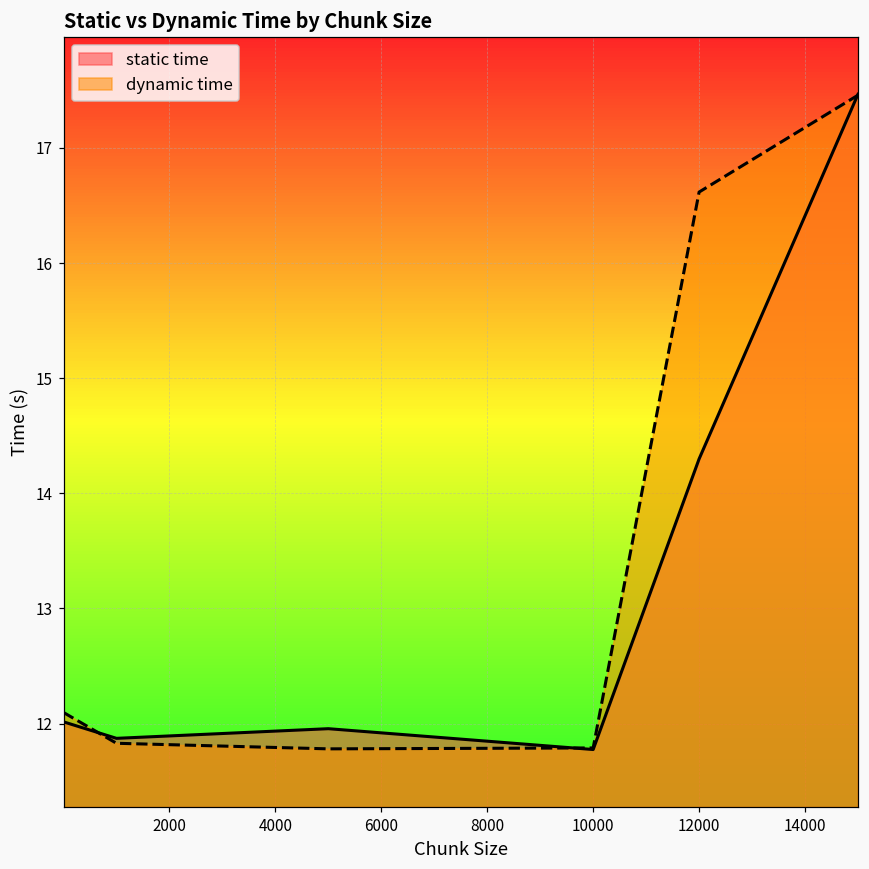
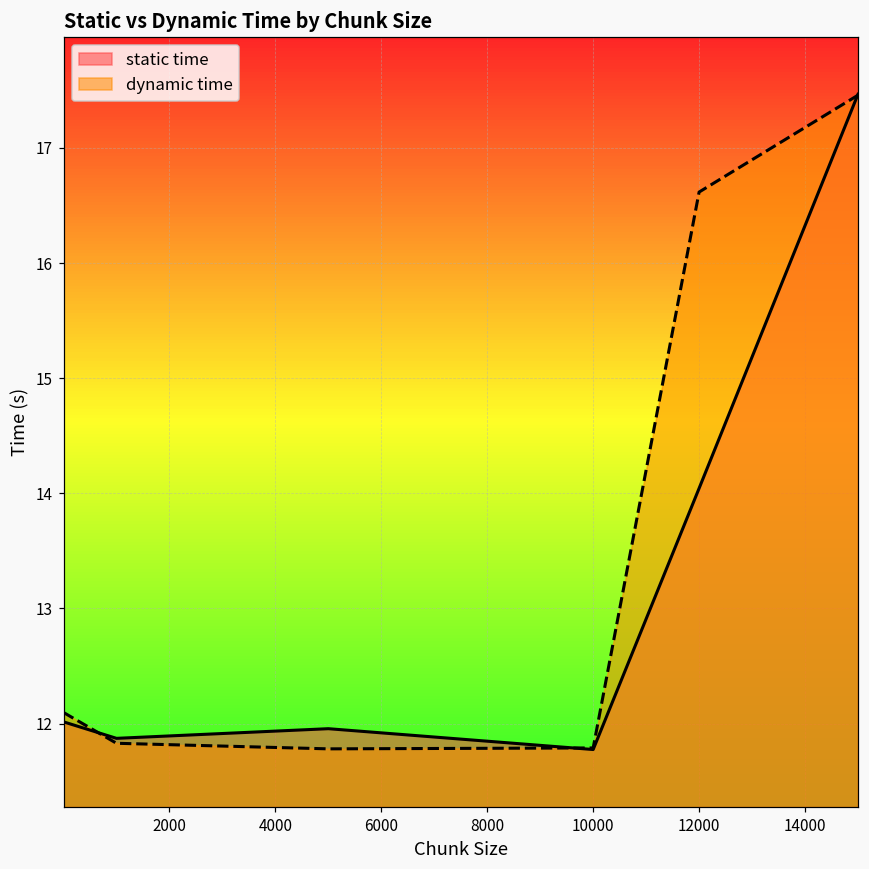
  {
    "static time": {
-     "12000": 14.30
+     "12000": 14.04
    },
    "dynamic time": {
      "12000": 16.62
    }
  }
